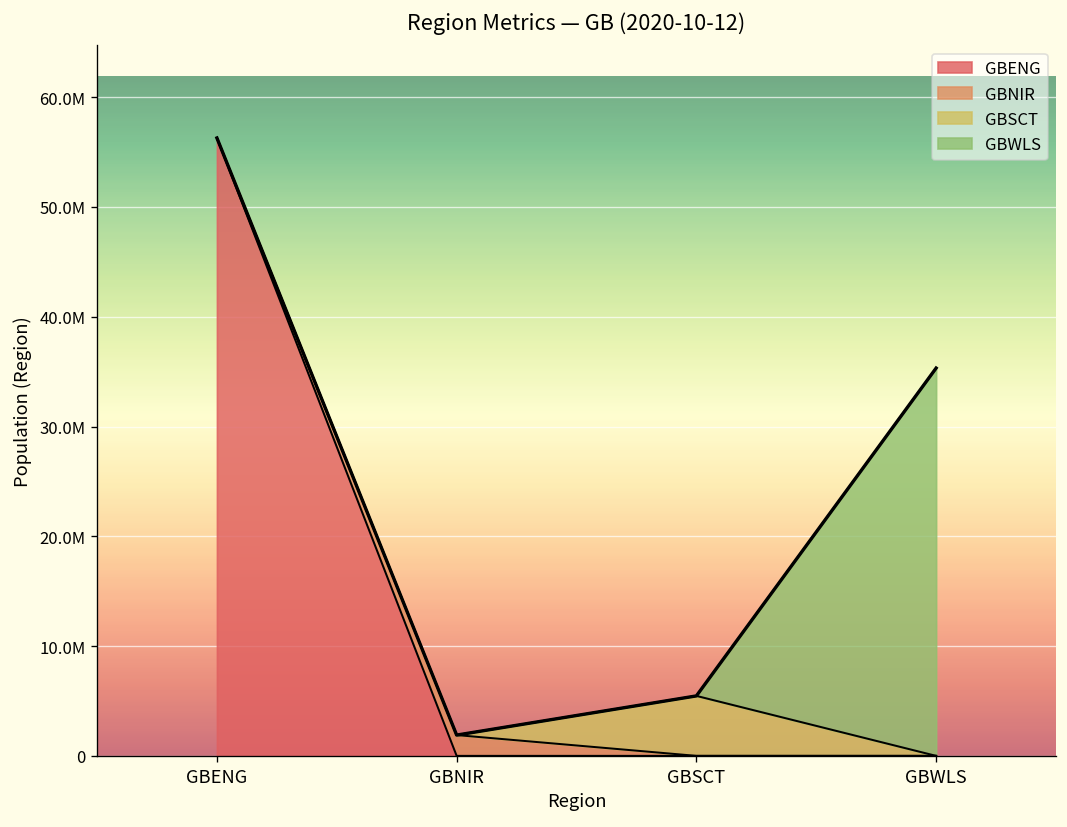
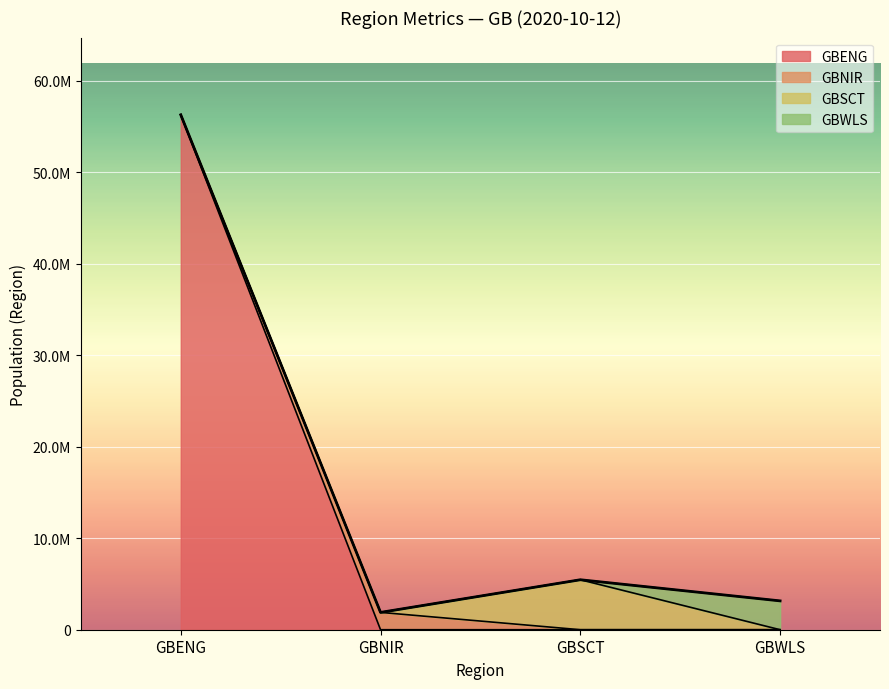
  {
    "GBWLS": {
-     "GBWLS": 35000000
+     "GBWLS": 3000000
    }
  }
